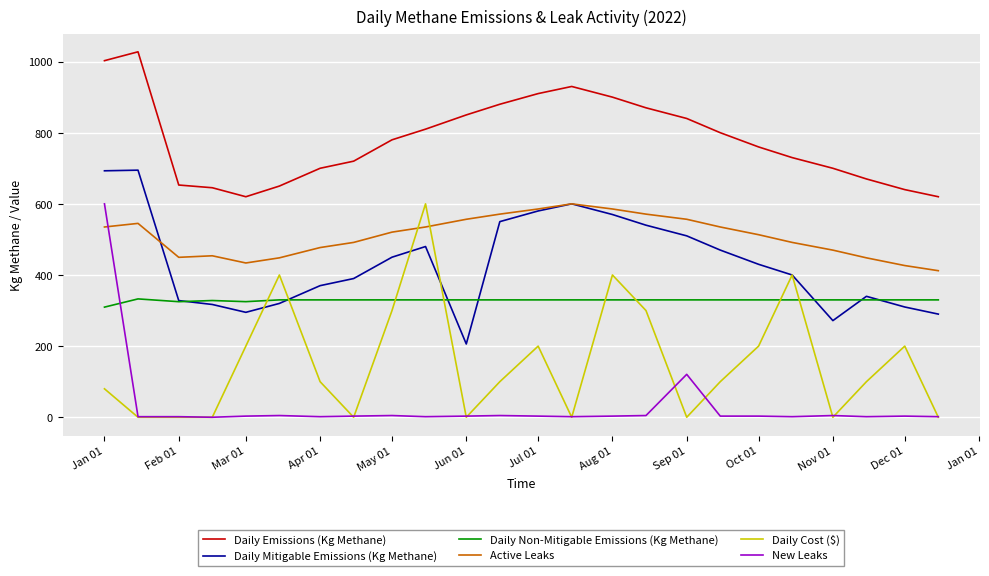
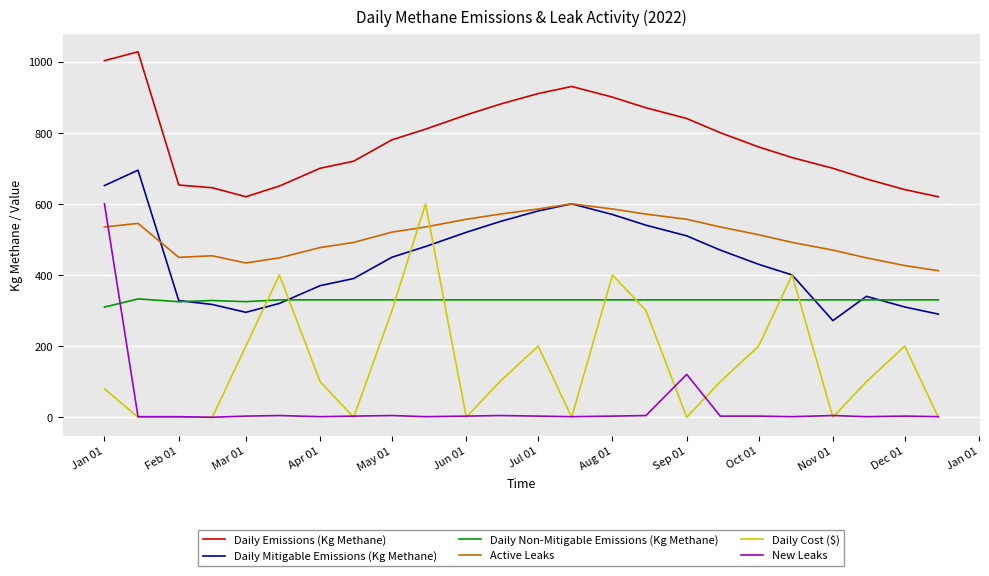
  {
    "Daily Emissions (Kg Methane)": {
      "Jan 01": 1000,
      "Feb 01": 650,
      "Mar 01": 620,
      "Apr 01": 700,
      "May 01": 780,
      "Jun 01": 850,
      "Jul 01": 910,
      "Aug 01": 900,
      "Sep 01": 840,
      "Oct 01": 760,
      "Nov 01": 700,
      "Dec 01": 640
    },
    "Daily Mitigable Emissions (Kg Methane)": {
-     "Jan 01": 690,
+     "Jan 01": 650,
      "Mar 01": 300,
      "Apr 01": 370,
      "May 01": 450,
-     "Jun 01": 210,
+     "Jun 01": 520,
      "Aug 01": 570,
      "Sep 01": 510,
      "Oct 01": 430,
      "Nov 01": 270,
      "Dec 01": 310
    },
    "Daily Non-Mitigable Emissions (Kg Methane)": {
      "Jan 01": 310,
      "Mar 01": 330,
      "Apr 01": 330,
      "May 01": 330,
      "Jun 01": 330,
      "Jul 01": 330,
      "Aug 01": 330,
      "Sep 01": 330,
      "Oct 01": 330,
      "Nov 01": 330,
      "Dec 01": 330
    },
    "Active Leaks": {
      "Jan 01": 530,
      "Feb 01": 450,
      "Mar 01": 430,
      "Apr 01": 480,
      "May 01": 520,
      "Jun 01": 560,
      "Aug 01": 590,
      "Sep 01": 560,
      "Oct 01": 510,
      "Nov 01": 470,
      "Dec 01": 430
    },
    "Daily Cost ($)": {
      "Jan 01": 80,
      "Mar 01": 200,
      "Apr 01": 100,
      "May 01": 300,
      "Jul 01": 200,
      "Aug 01": 400,
      "Sep 01": 0,
      "Oct 01": 200,
      "Dec 01": 200
    },
    "New Leaks": {
      "Jan 01": 600,
      "Mar 01": 0,
      "Apr 01": 0,
      "May 01": 0,
      "Jul 01": 0,
      "Aug 01": 0,
      "Sep 01": 120,
      "Oct 01": 0,
      "Dec 01": 0
    }
  }
